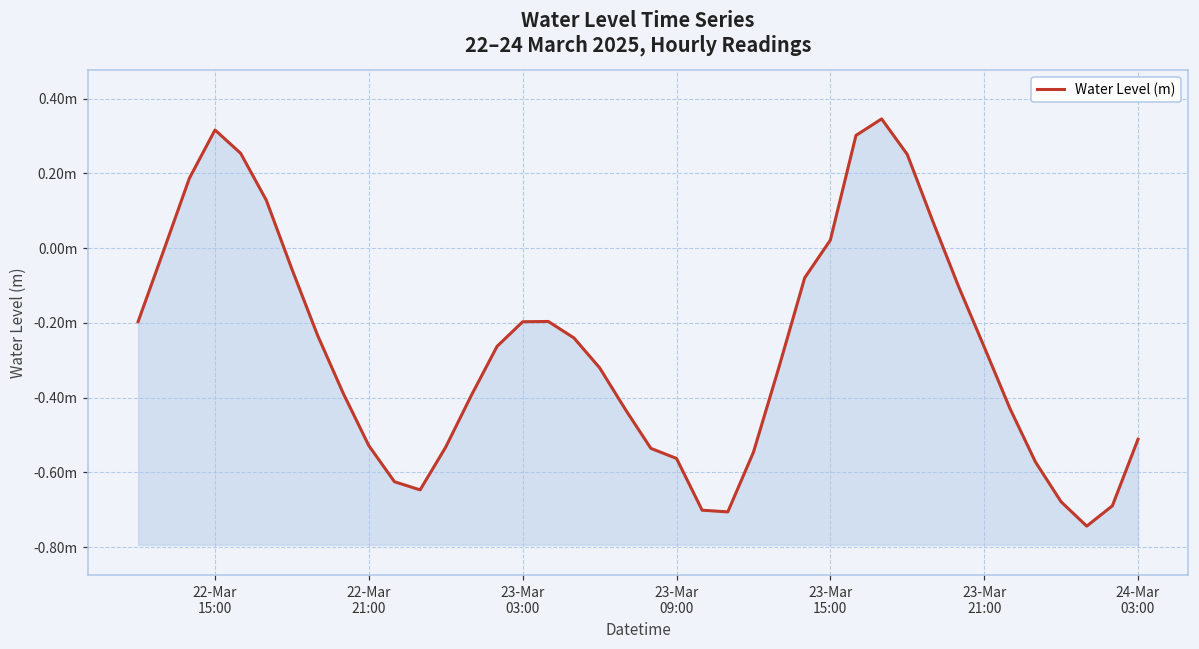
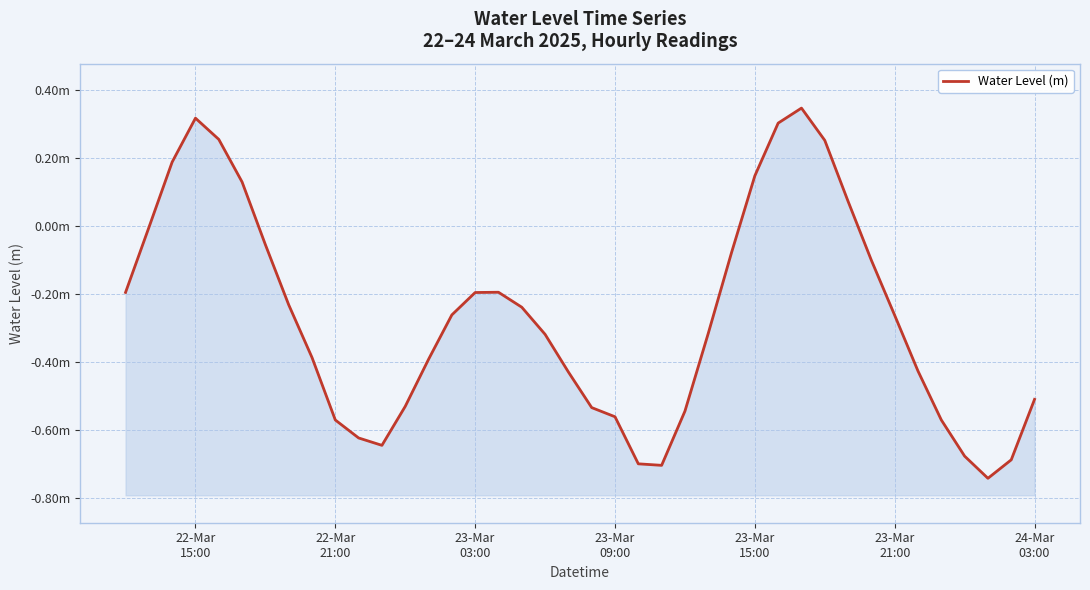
  {
    "22-Mar 15:00": "0.32m",
-   "22-Mar 21:00": "-0.53m",
+   "22-Mar 21:00": "-0.57m",
    "23-Mar 03:00": "-0.20m",
    "23-Mar 09:00": "-0.56m",
-   "23-Mar 15:00": "0.02m",
+   "23-Mar 15:00": "0.15m",
    "23-Mar 21:00": "-0.26m",
    "24-Mar 03:00": "-0.51m"
  }
